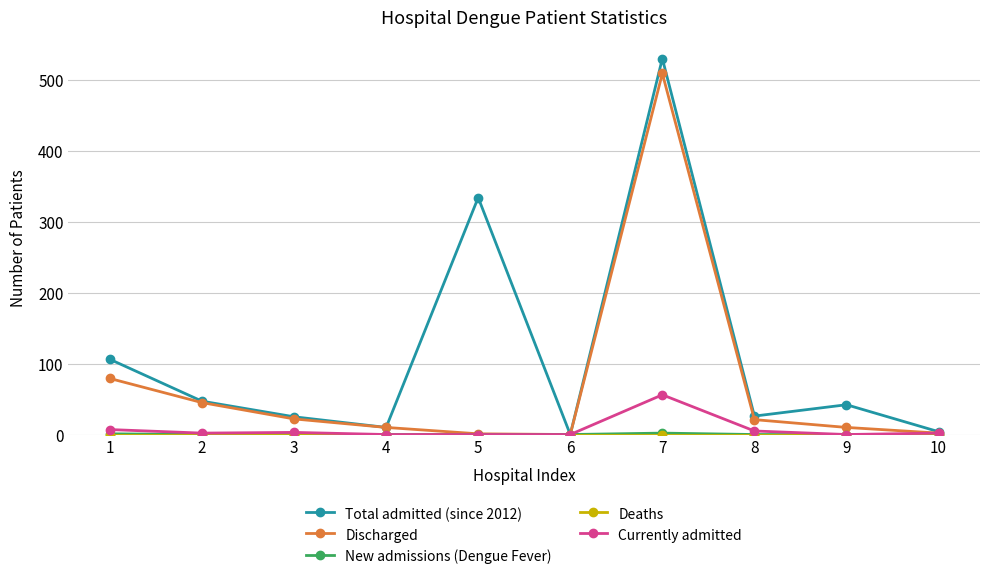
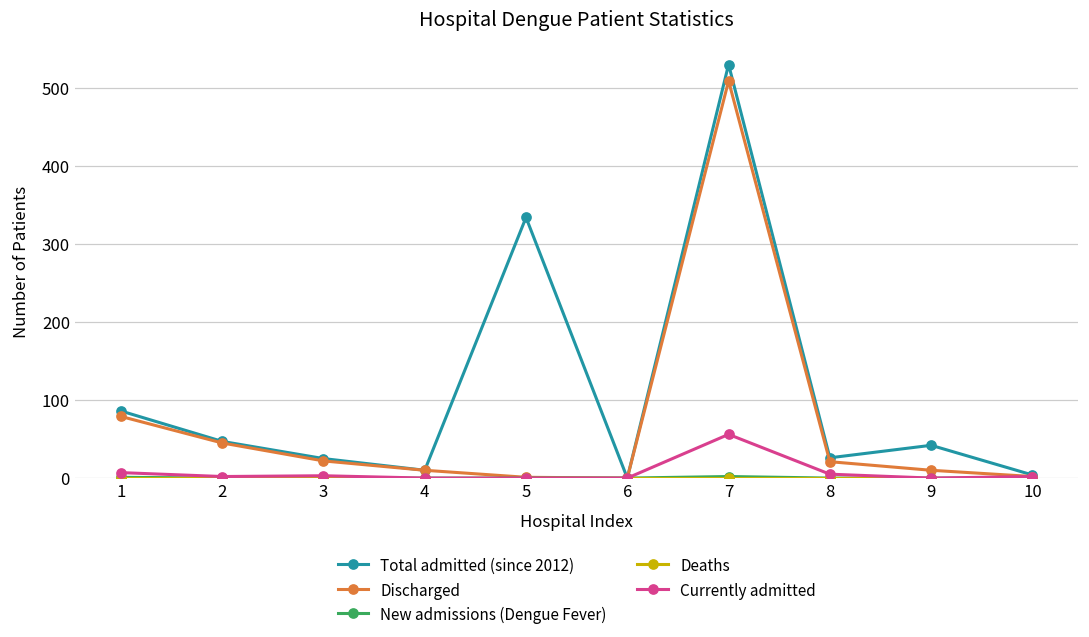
  {
    "Total admitted (since 2012)": {
-     "1": 110,
+     "1": 90,
      "5": 330,
      "7": 530,
      "8": 30,
      "9": 40
    },
    "Discharged": {
      "1": 80,
      "7": 510,
      "8": 20,
      "9": 10
    },
    "Currently admitted": {
      "1": 10,
      "7": 60,
      "8": 10
    }
  }
